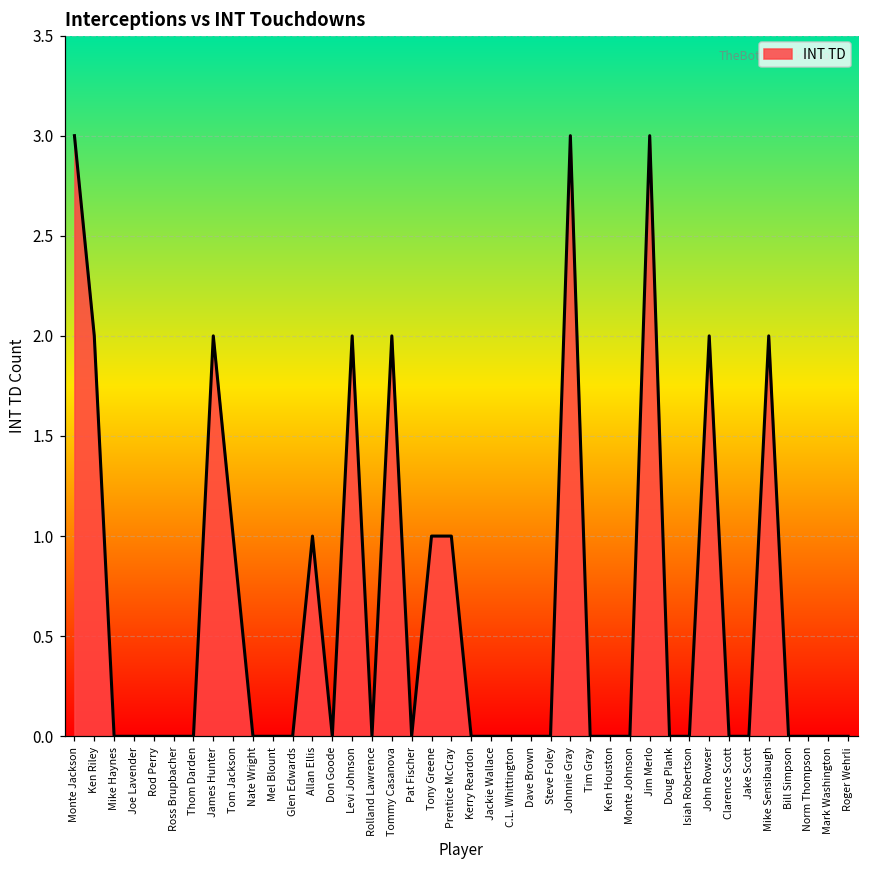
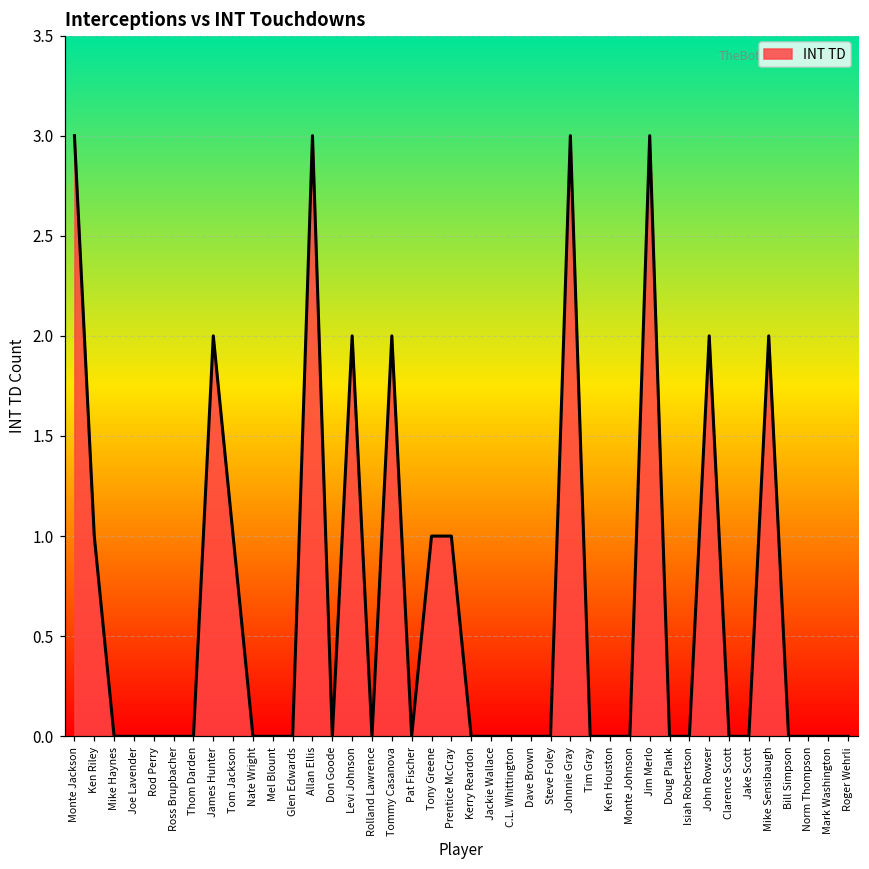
  {
    "Monte Jackson": 3,
-   "Ken Riley": 2,
+   "Ken Riley": 1,
    "Mike Haynes": 0,
    "Joe Lavender": 0,
    "Rod Perry": 0,
    "Ross Brupbacher": 0,
    "Thom Darden": 0,
    "James Hunter": 2,
    "Tom Jackson": 1,
    "Nate Wright": 0,
    "Mel Blount": 0,
    "Glen Edwards": 0,
-   "Allan Ellis": 1,
+   "Allan Ellis": 3,
    "Don Goode": 0,
    "Levi Johnson": 2,
    "Rolland Lawrence": 0,
    "Tommy Casanova": 2,
    "Pat Fischer": 0,
    "Tony Greene": 1,
    "Prentice McCray": 1,
    "Kerry Reardon": 0,
    "Jackie Wallace": 0,
    "C.L. Whittington": 0,
    "Dave Brown": 0,
    "Steve Foley": 0,
    "Johnnie Gray": 3,
    "Tim Gray": 0,
    "Ken Houston": 0,
    "Monte Johnson": 0,
    "Jim Merlo": 3,
    "Doug Plank": 0,
    "Isiah Robertson": 0,
    "John Rowser": 2,
    "Clarence Scott": 0,
    "Jake Scott": 0,
    "Mike Sensibaugh": 2,
    "Bill Simpson": 0,
    "Norm Thompson": 0,
    "Mark Washington": 0,
    "Roger Wehrli": 0
  }
